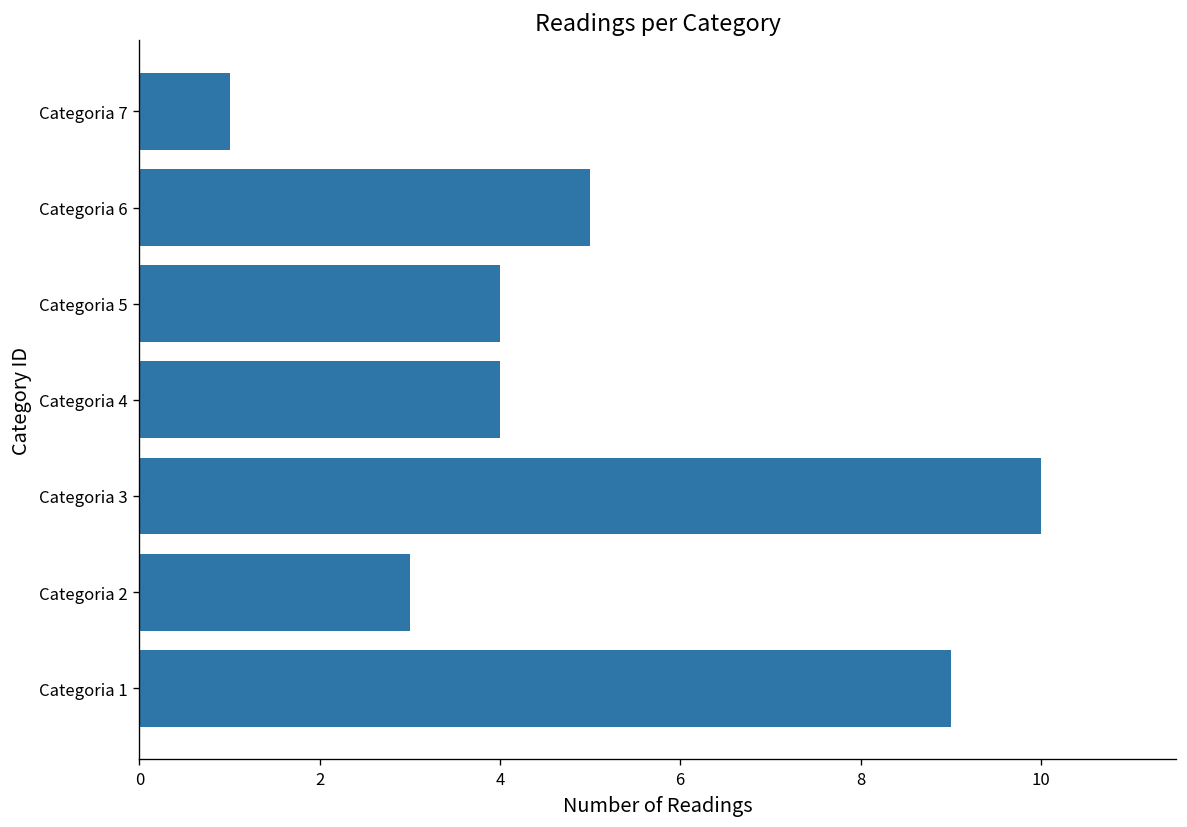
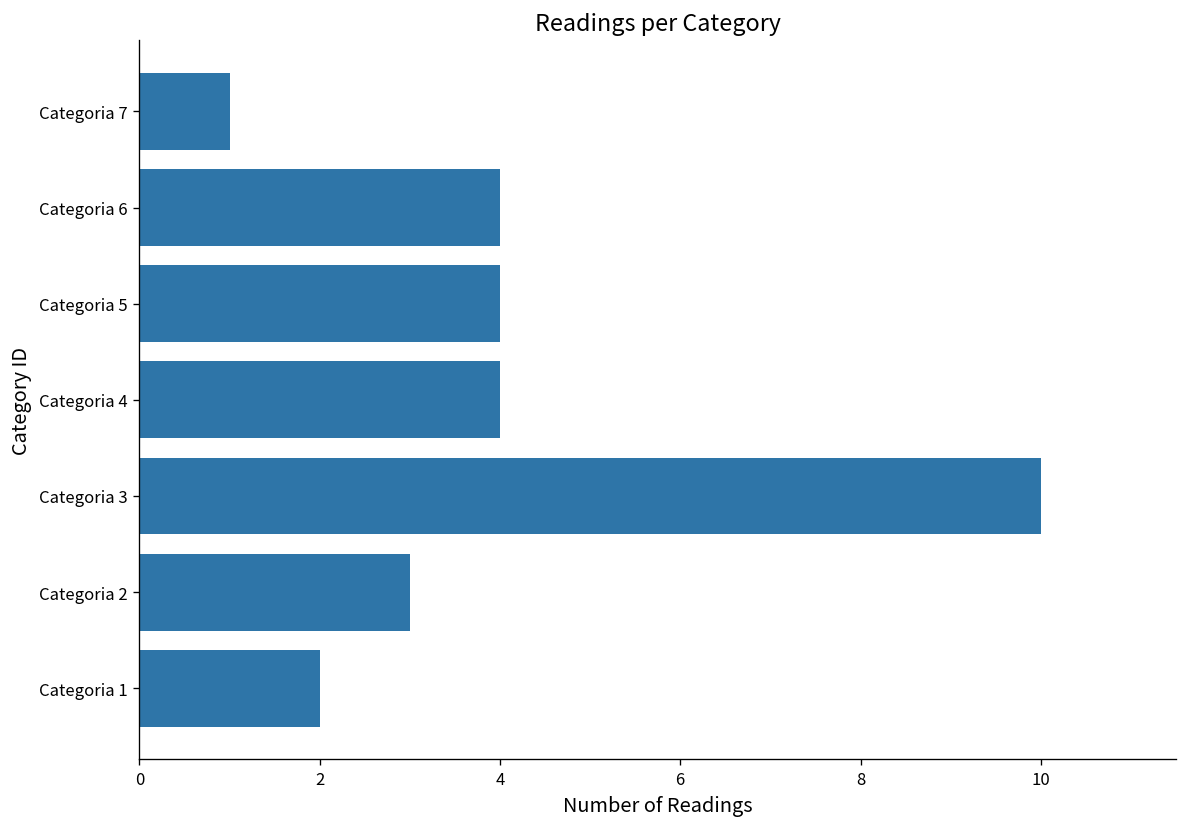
  {
    "Categoria 7": 1,
-   "Categoria 6": 5,
+   "Categoria 6": 4,
    "Categoria 5": 4,
    "Categoria 4": 4,
    "Categoria 3": 10,
    "Categoria 2": 3,
-   "Categoria 1": 9
+   "Categoria 1": 2
  }
